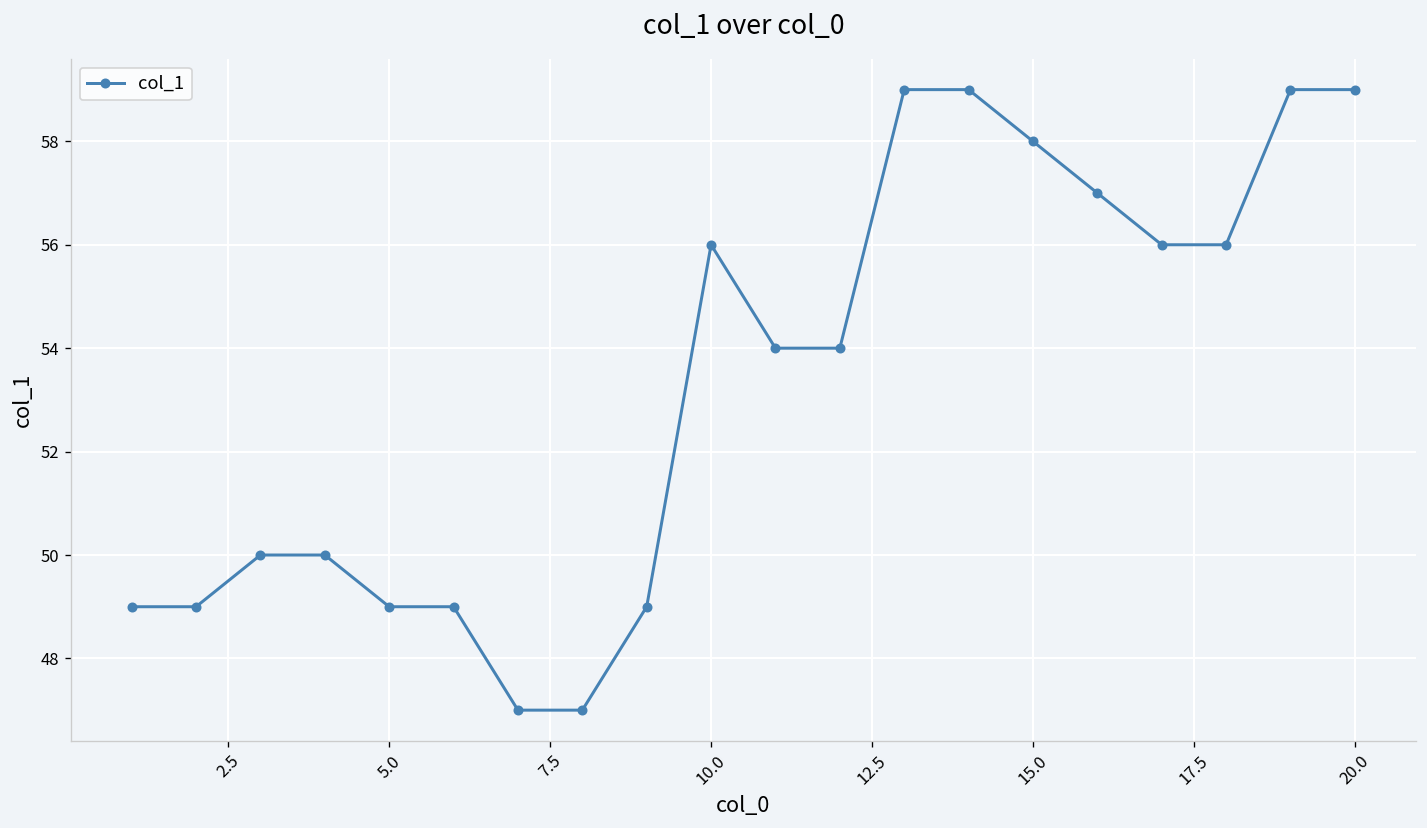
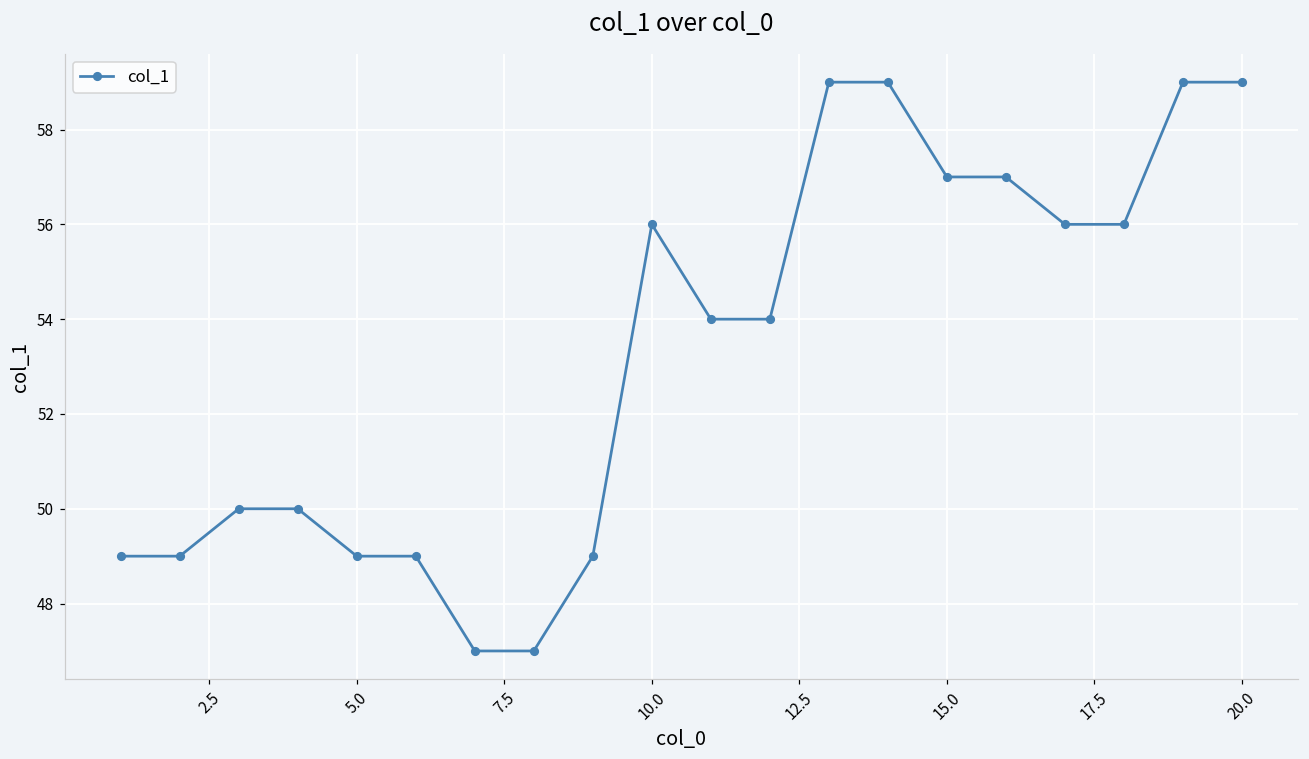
  {
    "5.0": 49,
    "10.0": 56,
-   "15.0": 58,
+   "15.0": 57,
    "20.0": 59
  }
